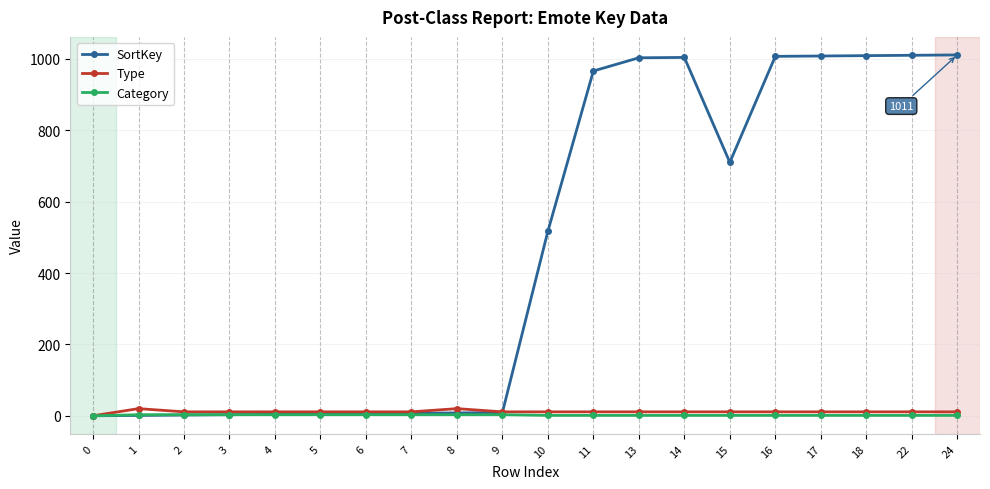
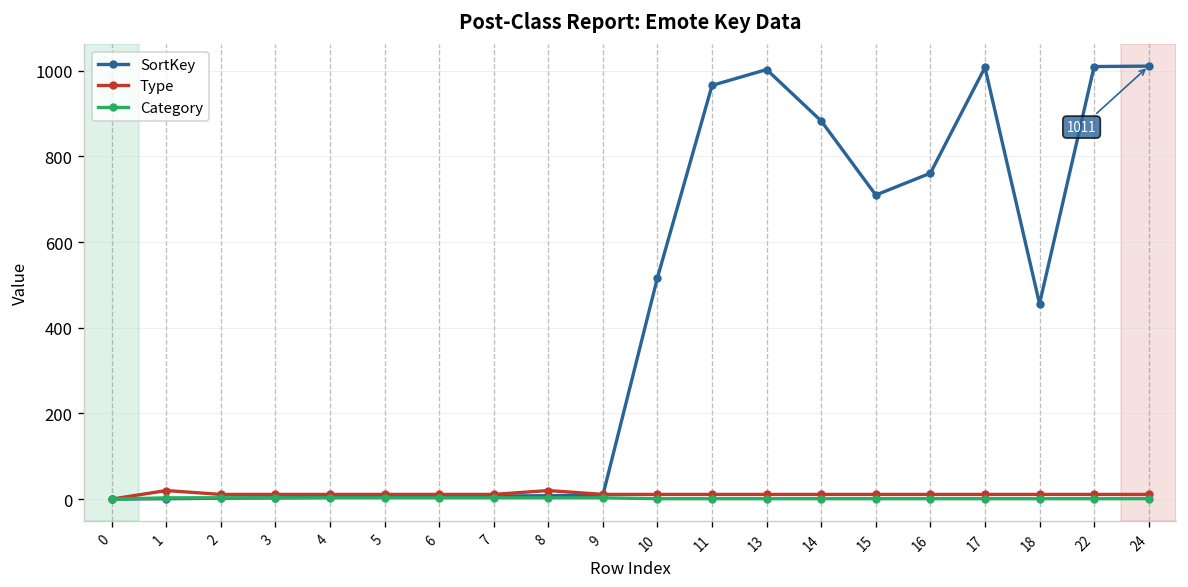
  {
    "SortKey": {
      "10": 520,
      "11": 970,
      "13": 1000,
-     "14": 1000,
+     "14": 880,
      "15": 710,
-     "16": 1010,
+     "16": 760,
      "17": 1010,
-     "18": 1010,
+     "18": 460,
      "22": 1010,
      "24": 1010
    },
    "Type": {
      "1": 20,
      "2": 10,
      "3": 10,
      "8": 20,
      "10": 10,
      "11": 10,
      "13": 10,
      "14": 10,
      "15": 10,
      "16": 10,
      "17": 10,
      "18": 10,
      "22": 10,
      "24": 10
    },
    "Category": {
      "10": 0,
      "11": 0,
      "13": 0,
      "14": 0,
      "15": 0,
      "16": 0,
      "17": 0,
      "18": 0,
      "22": 0,
      "24": 0
    }
  }
